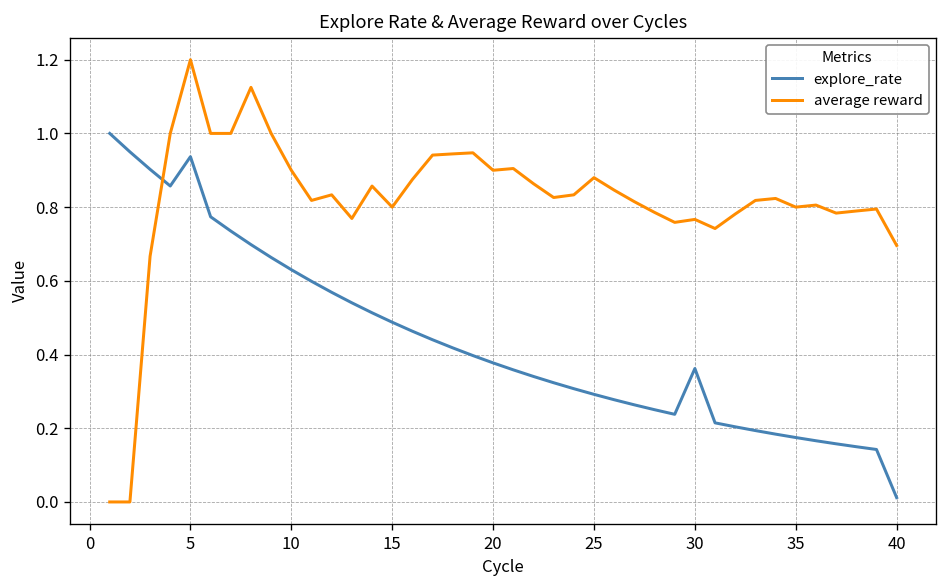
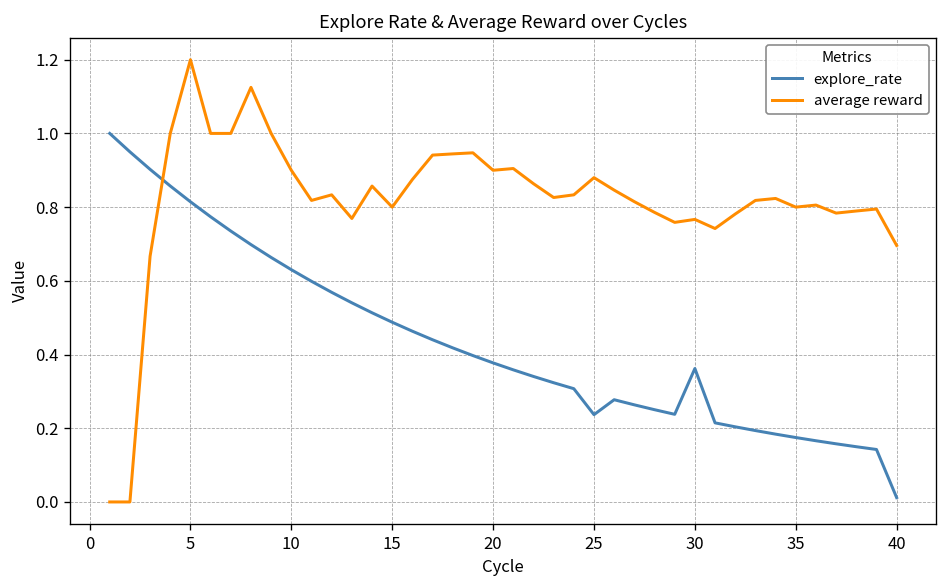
  {
    "explore_rate": {
-     "5": 0.94,
+     "5": 0.81,
      "10": 0.63,
      "15": 0.49,
      "20": 0.38,
-     "25": 0.29,
+     "25": 0.24,
      "30": 0.36,
      "35": 0.17,
      "40": 0.01
    },
    "average reward": {
      "5": 1.20,
      "10": 0.90,
      "15": 0.80,
      "20": 0.90,
      "25": 0.88,
      "30": 0.77,
      "35": 0.80,
      "40": 0.70
    }
  }
